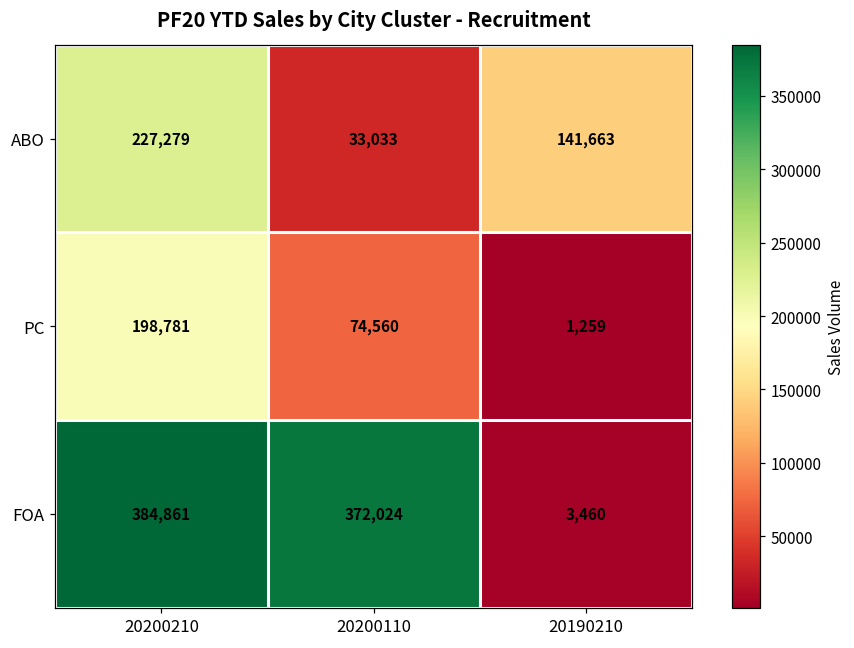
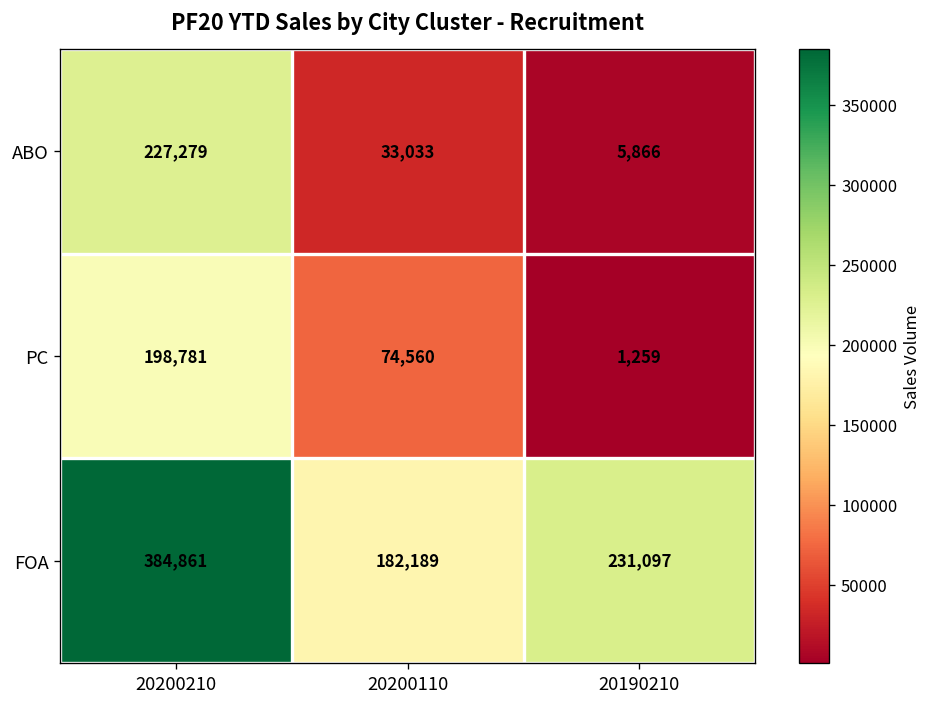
  {
    "ABO": {
      "20200210": "227,279",
      "20200110": "33,033",
-     "20190210": "141,663"
+     "20190210": "5,866"
    },
    "PC": {
      "20200210": "198,781",
      "20200110": "74,560",
      "20190210": "1,259"
    },
    "FOA": {
      "20200210": "384,861",
-     "20200110": "372,024",
-     "20190210": "3,460"
+     "20200110": "182,189",
+     "20190210": "231,097"
    }
  }
